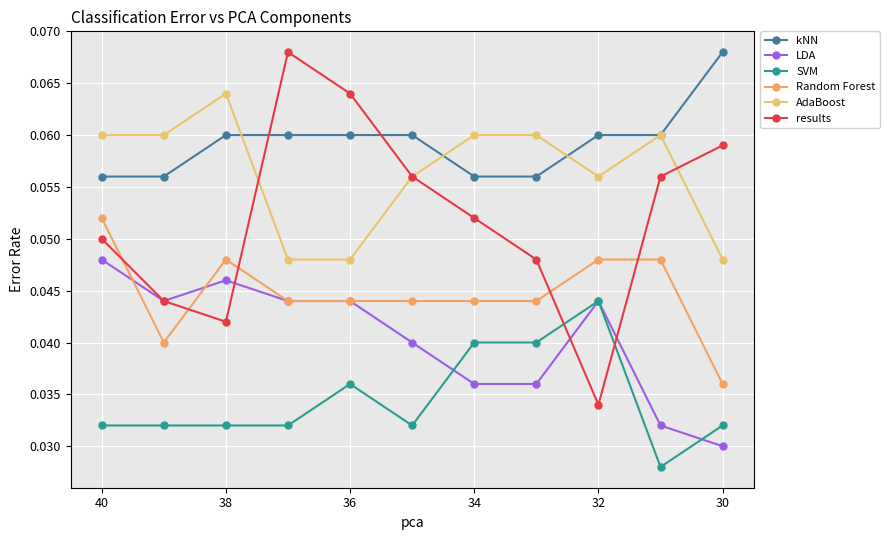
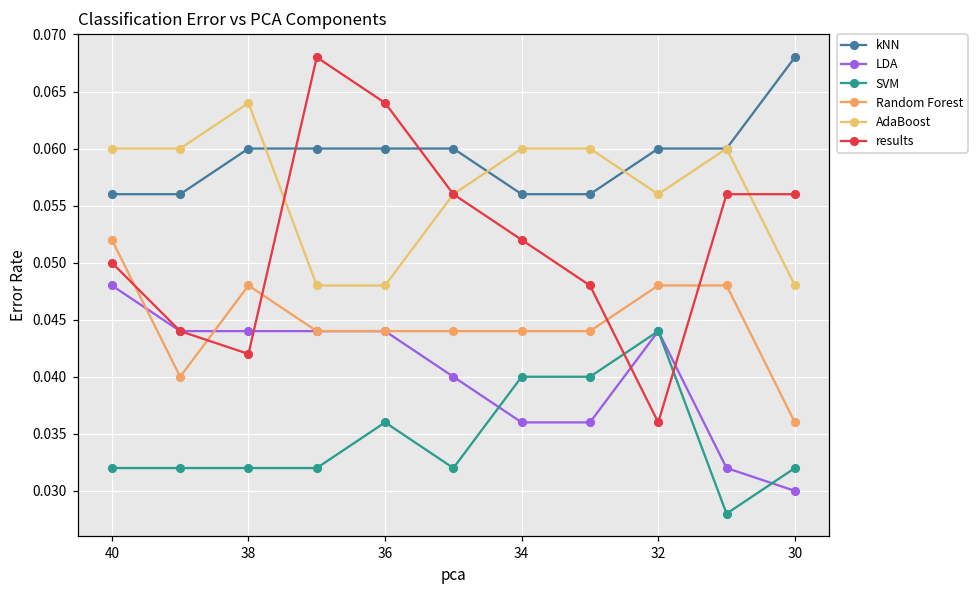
  {
    "LDA": {
      "40": 0.048,
-     "38": 0.046,
+     "38": 0.044,
      "34": 0.036,
      "30": 0.030
    },
    "results": {
      "40": 0.050,
      "38": 0.042,
      "36": 0.064,
      "34": 0.052,
-     "32": 0.034,
-     "30": 0.059
+     "32": 0.036,
+     "30": 0.056
    }
  }
